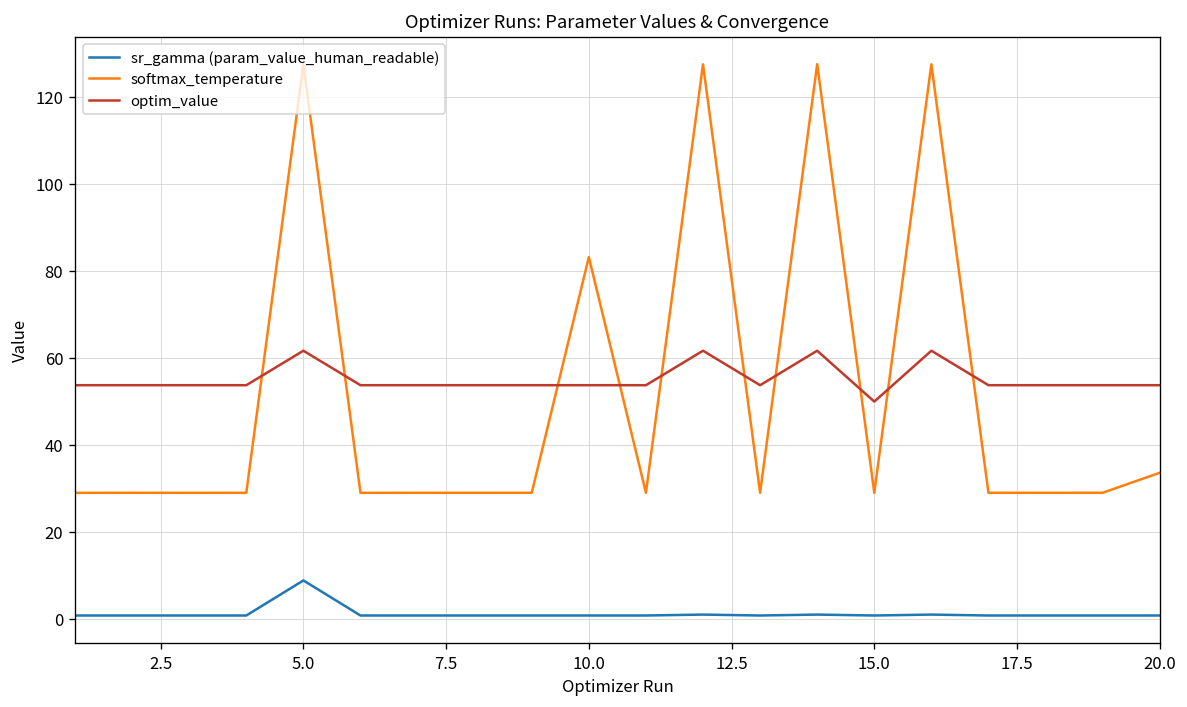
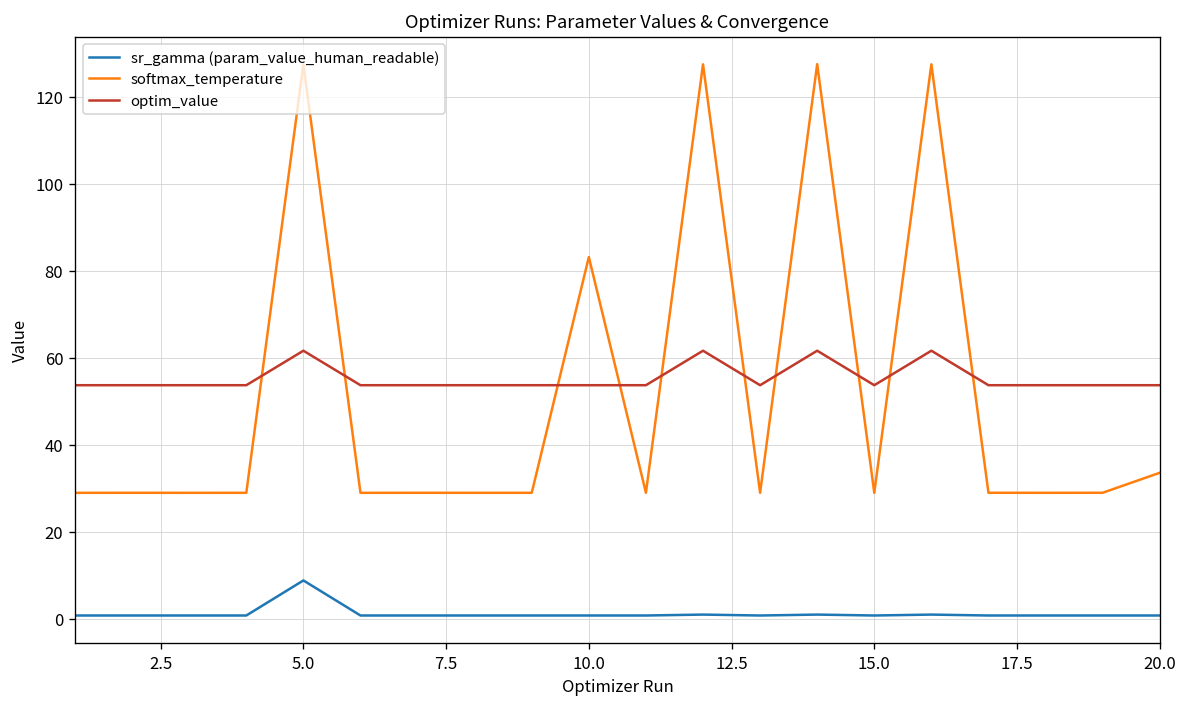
  {
    "sr_gamma (param_value_human_readable)": {
      "5.0": 9,
      "10.0": 1,
      "15.0": 1,
      "20.0": 1
    },
    "softmax_temperature": {
      "10.0": 83,
      "15.0": 29,
      "20.0": 34
    },
    "optim_value": {
      "5.0": 62,
      "10.0": 54,
-     "15.0": 50,
+     "15.0": 54,
      "20.0": 54
    }
  }
